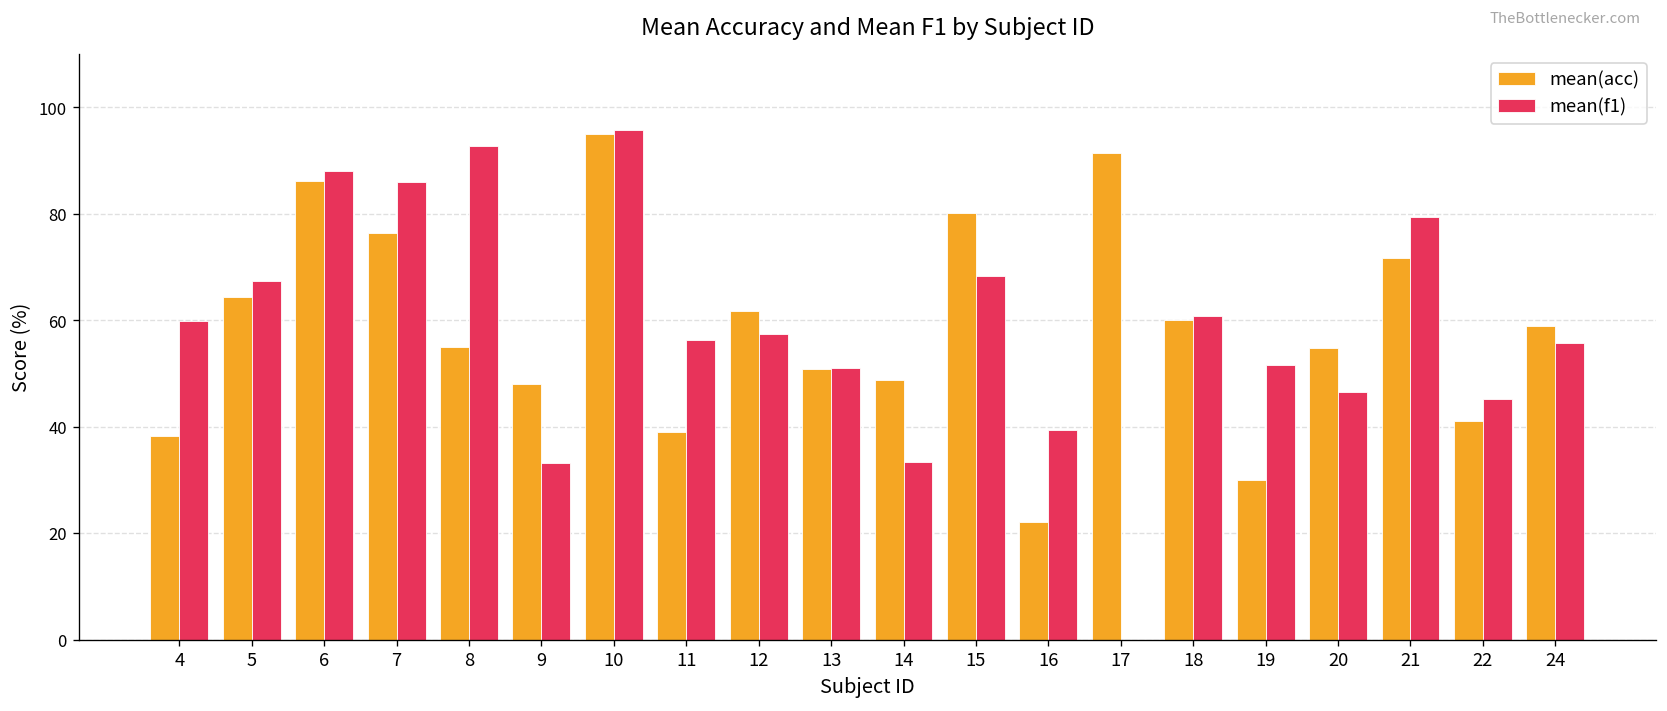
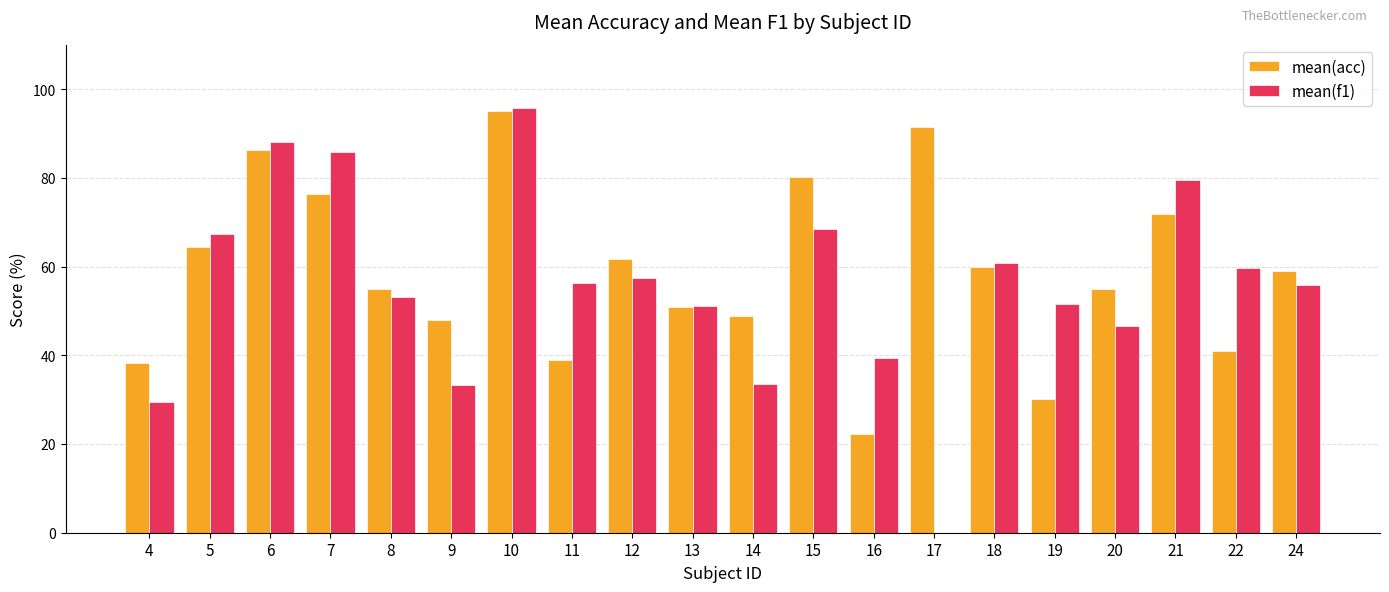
  {
    "mean(acc)": {
      "4": 38,
      "5": 64,
      "6": 86,
      "7": 76,
      "8": 55,
      "9": 48,
      "10": 95,
      "11": 39,
      "12": 62,
      "13": 51,
      "14": 49,
      "15": 80,
      "16": 22,
      "17": 92,
      "18": 60,
      "19": 30,
      "20": 55,
      "21": 72,
      "22": 41,
      "24": 59
    },
    "mean(f1)": {
-     "4": 60,
+     "4": 29,
      "5": 67,
      "6": 88,
      "7": 86,
-     "8": 93,
+     "8": 53,
      "9": 33,
      "10": 96,
      "11": 56,
      "12": 58,
      "13": 51,
      "14": 33,
      "15": 68,
      "16": 39,
      "17": 0,
      "18": 61,
      "19": 52,
      "20": 47,
      "21": 79,
-     "22": 45,
+     "22": 60,
      "24": 56
    }
  }
